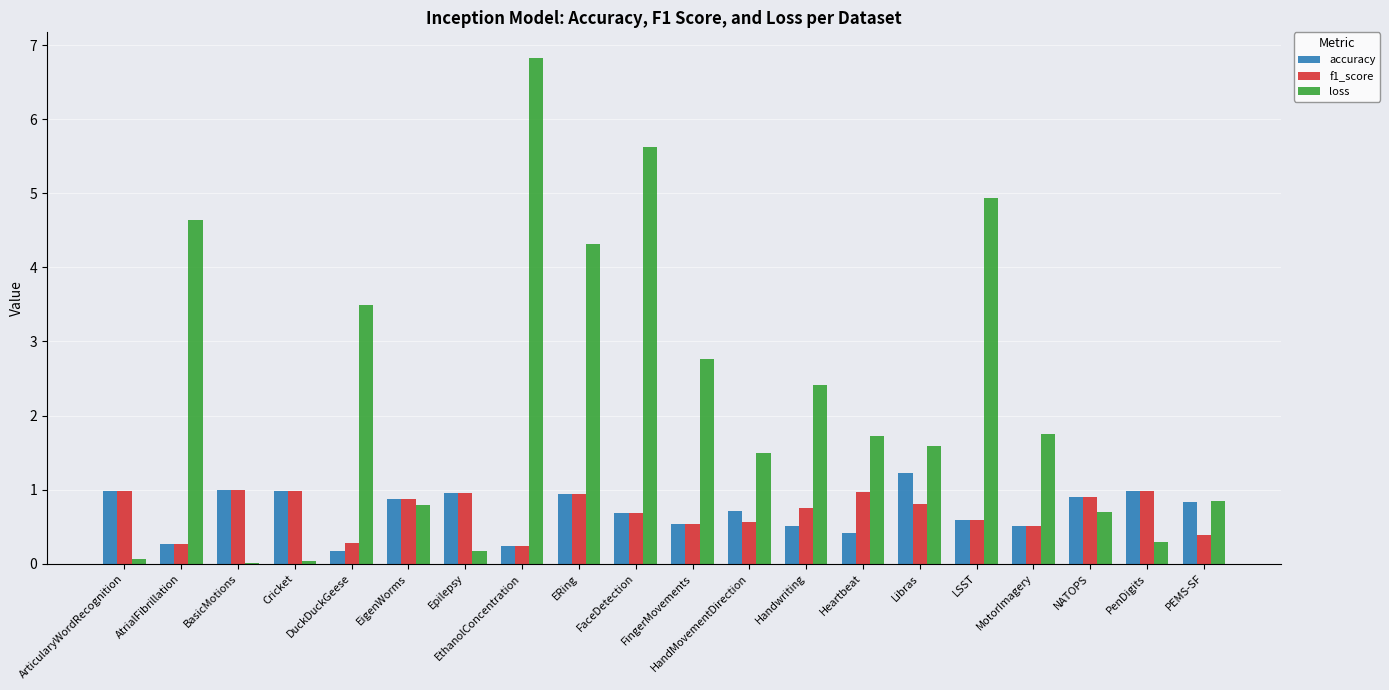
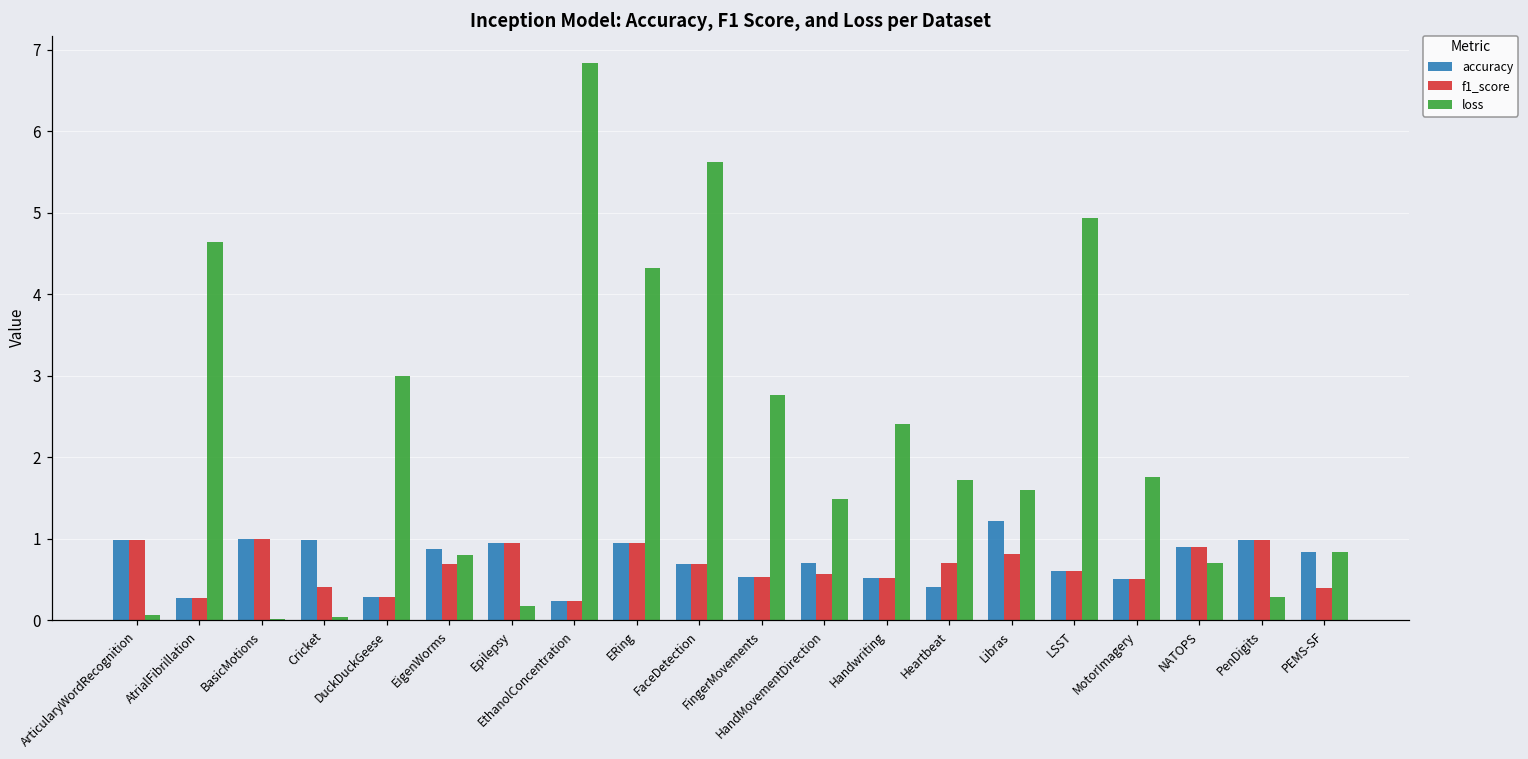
  {
    "accuracy": {
      "ArticularyWordRecognition": 1.0,
      "AtrialFibrillation": 0.3,
      "BasicMotions": 1.0,
      "Cricket": 1.0,
-     "DuckDuckGeese": 0.2,
+     "DuckDuckGeese": 0.3,
      "EigenWorms": 0.9,
      "Epilepsy": 0.9,
      "EthanolConcentration": 0.2,
      "ERing": 0.9,
      "FaceDetection": 0.7,
      "FingerMovements": 0.5,
      "HandMovementDirection": 0.7,
      "Handwriting": 0.5,
      "Heartbeat": 0.4,
      "Libras": 1.2,
      "LSST": 0.6,
      "MotorImagery": 0.5,
      "NATOPS": 0.9,
      "PenDigits": 1.0,
      "PEMS-SF": 0.8
    },
    "f1_score": {
      "ArticularyWordRecognition": 1.0,
      "AtrialFibrillation": 0.3,
      "BasicMotions": 1.0,
-     "Cricket": 1.0,
+     "Cricket": 0.4,
      "DuckDuckGeese": 0.3,
-     "EigenWorms": 0.9,
+     "EigenWorms": 0.7,
      "Epilepsy": 0.9,
      "EthanolConcentration": 0.2,
      "ERing": 0.9,
      "FaceDetection": 0.7,
      "FingerMovements": 0.5,
      "HandMovementDirection": 0.6,
-     "Handwriting": 0.8,
-     "Heartbeat": 1.0,
+     "Handwriting": 0.5,
+     "Heartbeat": 0.7,
      "Libras": 0.8,
      "LSST": 0.6,
      "MotorImagery": 0.5,
      "NATOPS": 0.9,
      "PenDigits": 1.0,
      "PEMS-SF": 0.4
    },
    "loss": {
      "ArticularyWordRecognition": 0.1,
      "AtrialFibrillation": 4.6,
      "Cricket": 0.0,
-     "DuckDuckGeese": 3.5,
+     "DuckDuckGeese": 3.0,
      "EigenWorms": 0.8,
      "Epilepsy": 0.2,
      "EthanolConcentration": 6.8,
      "ERing": 4.3,
      "FaceDetection": 5.6,
      "FingerMovements": 2.8,
      "HandMovementDirection": 1.5,
      "Handwriting": 2.4,
      "Heartbeat": 1.7,
      "Libras": 1.6,
      "LSST": 4.9,
      "MotorImagery": 1.8,
      "NATOPS": 0.7,
      "PenDigits": 0.3,
      "PEMS-SF": 0.8
    }
  }
